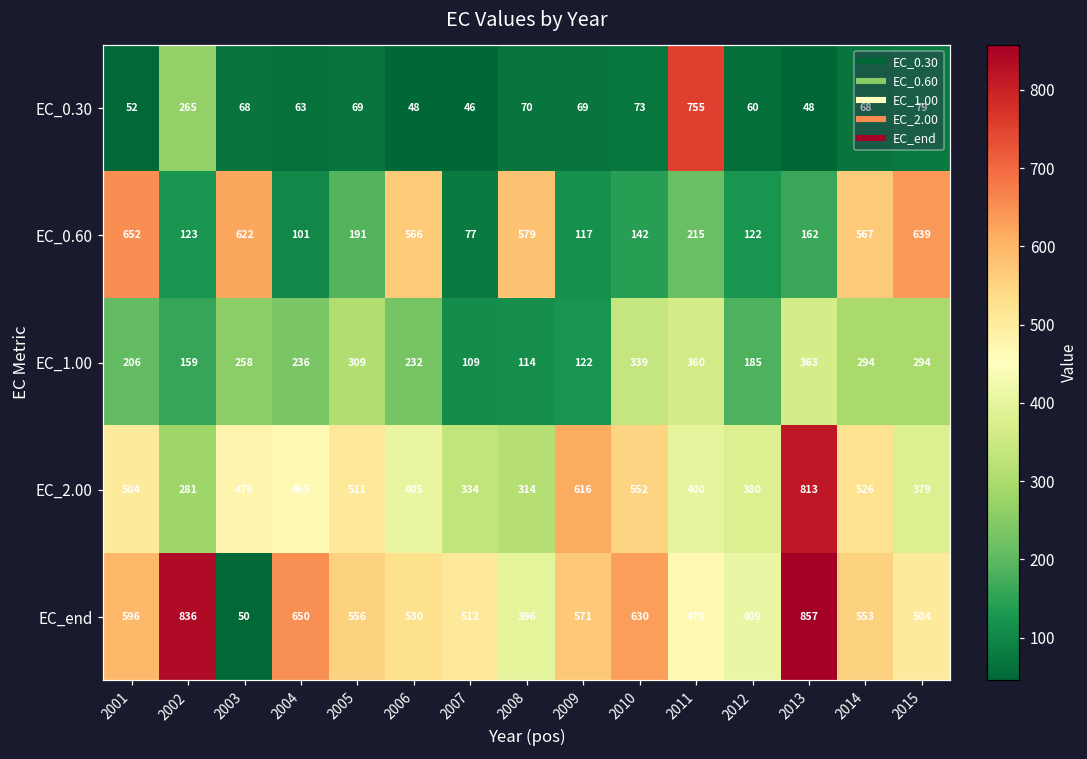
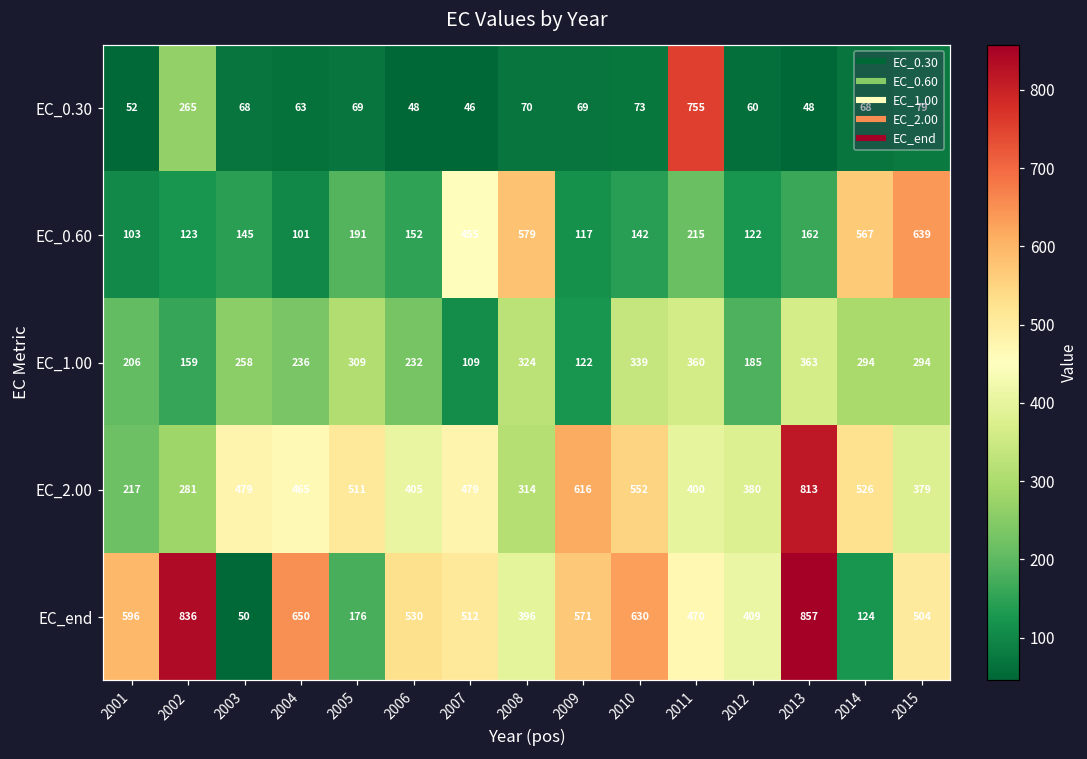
  {
    "EC_0.30": {
      "2001": 52,
      "2002": 265,
      "2003": 68,
      "2004": 63,
      "2005": 69,
      "2006": 48,
      "2007": 46,
      "2008": 70,
      "2009": 69,
      "2010": 73,
      "2011": 755,
      "2012": 60,
      "2013": 48
    },
    "EC_0.60": {
-     "2001": 652,
+     "2001": 103,
      "2002": 123,
-     "2003": 622,
+     "2003": 145,
      "2004": 101,
      "2005": 191,
-     "2006": 566,
-     "2007": 77,
+     "2006": 152,
+     "2007": 455,
      "2008": 579,
      "2009": 117,
      "2010": 142,
      "2011": 215,
      "2012": 122,
      "2013": 162,
      "2014": 567,
      "2015": 639
    },
    "EC_1.00": {
      "2001": 206,
      "2002": 159,
      "2003": 258,
      "2004": 236,
      "2005": 309,
      "2006": 232,
      "2007": 109,
-     "2008": 114,
+     "2008": 324,
      "2009": 122,
      "2010": 339,
      "2011": 360,
      "2012": 185,
      "2013": 363,
      "2014": 294,
      "2015": 294
    },
    "EC_2.00": {
-     "2001": 504,
+     "2001": 217,
      "2002": 281,
      "2003": 479,
      "2004": 465,
      "2005": 511,
      "2006": 405,
-     "2007": 334,
+     "2007": 479,
      "2008": 314,
      "2009": 616,
      "2010": 552,
      "2011": 400,
      "2012": 380,
      "2013": 813,
      "2014": 526,
      "2015": 379
    },
    "EC_end": {
      "2001": 596,
      "2002": 836,
      "2003": 50,
      "2004": 650,
-     "2005": 556,
+     "2005": 176,
      "2006": 530,
      "2007": 512,
      "2008": 396,
      "2009": 571,
      "2010": 630,
      "2011": 470,
      "2012": 409,
      "2013": 857,
-     "2014": 553,
+     "2014": 124,
      "2015": 504
    }
  }
